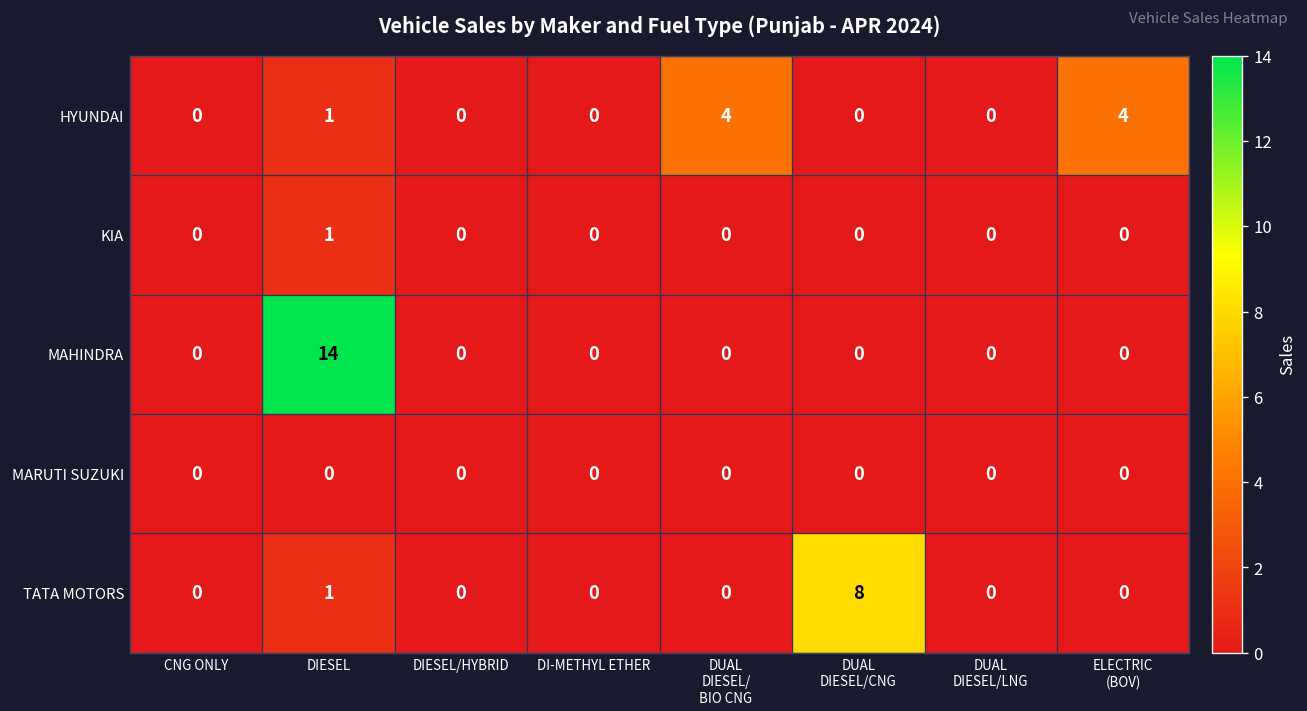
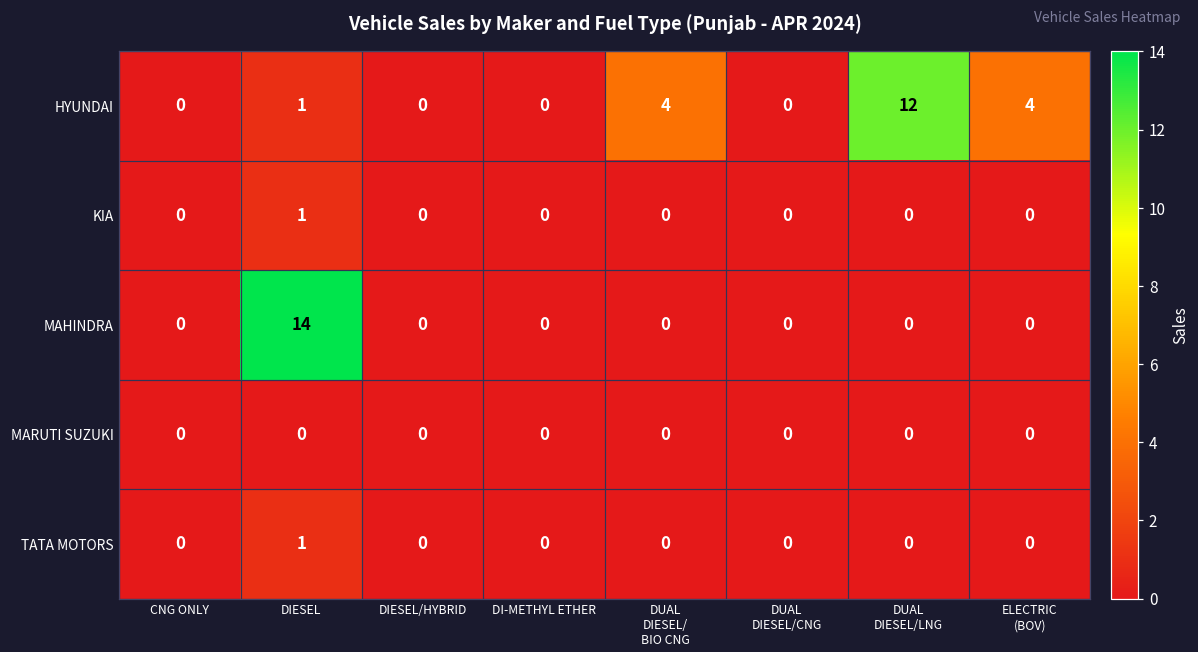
  {
    "HYUNDAI": {
      "CNG ONLY": 0,
      "DIESEL": 1,
      "DIESEL/HYBRID": 0,
      "DI-METHYL ETHER": 0,
      "DUAL DIESEL/ BIO CNG": 4,
      "DUAL DIESEL/CNG": 0,
-     "DUAL DIESEL/LNG": 0,
+     "DUAL DIESEL/LNG": 12,
      "ELECTRIC (BOV)": 4
    },
    "KIA": {
      "CNG ONLY": 0,
      "DIESEL": 1,
      "DIESEL/HYBRID": 0,
      "DI-METHYL ETHER": 0,
      "DUAL DIESEL/ BIO CNG": 0,
      "DUAL DIESEL/CNG": 0,
      "DUAL DIESEL/LNG": 0,
      "ELECTRIC (BOV)": 0
    },
    "MAHINDRA": {
      "CNG ONLY": 0,
      "DIESEL": 14,
      "DIESEL/HYBRID": 0,
      "DI-METHYL ETHER": 0,
      "DUAL DIESEL/ BIO CNG": 0,
      "DUAL DIESEL/CNG": 0,
      "DUAL DIESEL/LNG": 0,
      "ELECTRIC (BOV)": 0
    },
    "MARUTI SUZUKI": {
      "CNG ONLY": 0,
      "DIESEL": 0,
      "DIESEL/HYBRID": 0,
      "DI-METHYL ETHER": 0,
      "DUAL DIESEL/ BIO CNG": 0,
      "DUAL DIESEL/CNG": 0,
      "DUAL DIESEL/LNG": 0,
      "ELECTRIC (BOV)": 0
    },
    "TATA MOTORS": {
      "CNG ONLY": 0,
      "DIESEL": 1,
      "DIESEL/HYBRID": 0,
      "DI-METHYL ETHER": 0,
      "DUAL DIESEL/ BIO CNG": 0,
-     "DUAL DIESEL/CNG": 8,
+     "DUAL DIESEL/CNG": 0,
      "DUAL DIESEL/LNG": 0,
      "ELECTRIC (BOV)": 0
    }
  }
